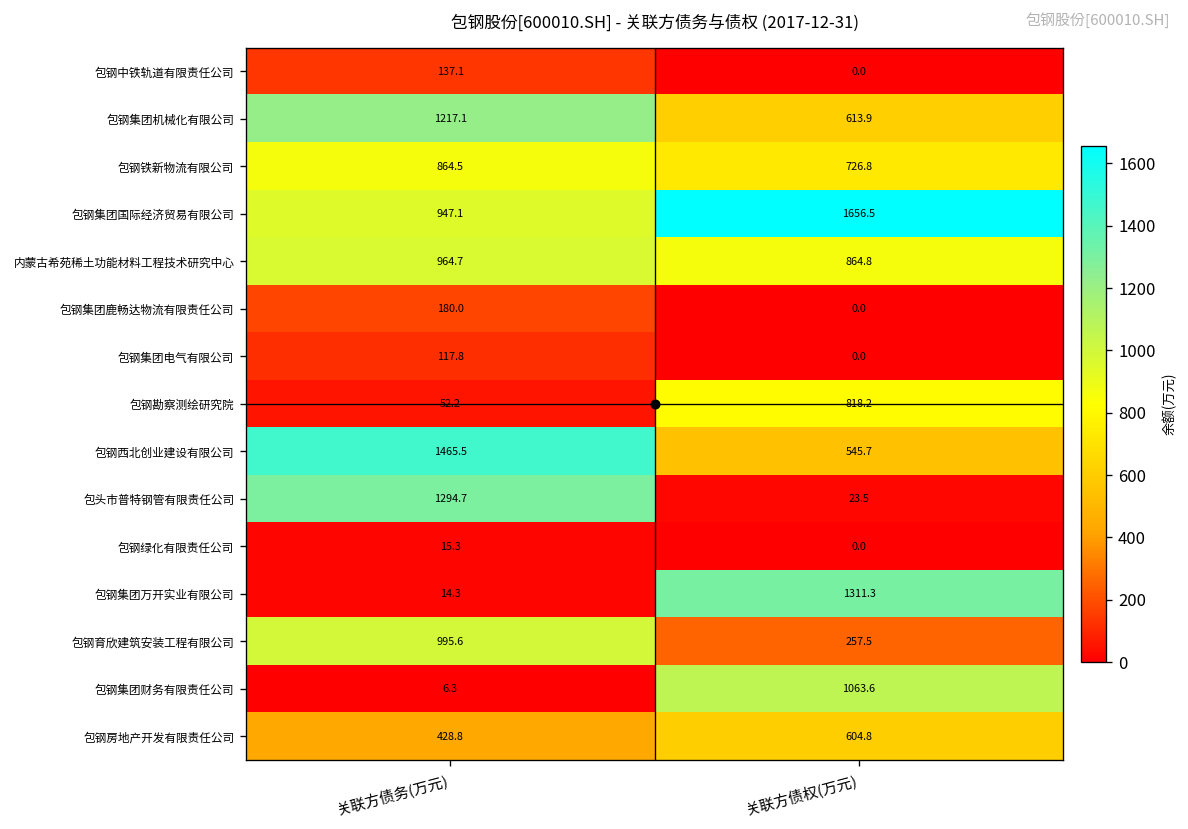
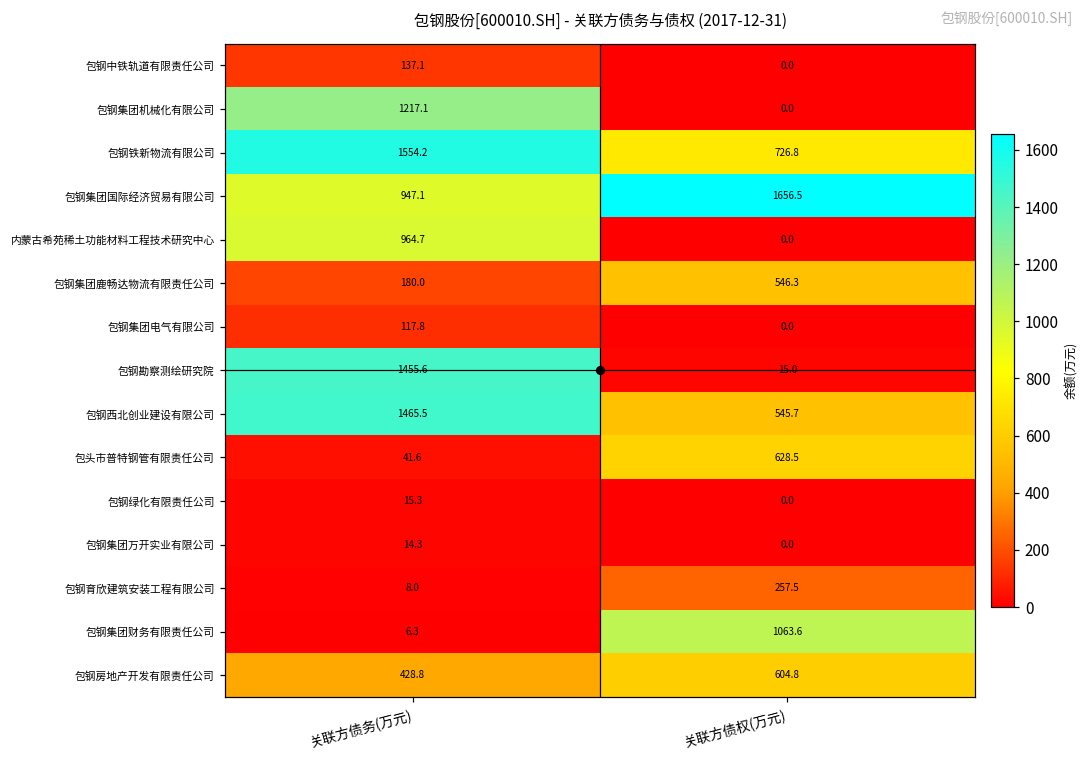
  {
    "包钢中铁轨道有限责任公司": {
      "关联方债务(万元)": 137.1,
      "关联方债权(万元)": 0.0
    },
    "包钢集团机械化有限公司": {
      "关联方债务(万元)": 1217.1,
-     "关联方债权(万元)": 613.9
+     "关联方债权(万元)": 0.0
    },
    "包钢铁新物流有限公司": {
-     "关联方债务(万元)": 864.5,
+     "关联方债务(万元)": 1554.2,
      "关联方债权(万元)": 726.8
    },
    "包钢集团国际经济贸易有限公司": {
      "关联方债务(万元)": 947.1,
      "关联方债权(万元)": 1656.5
    },
    "内蒙古希苑稀土功能材料工程技术研究中心": {
      "关联方债务(万元)": 964.7,
-     "关联方债权(万元)": 864.8
+     "关联方债权(万元)": 0.0
    },
    "包钢集团鹿畅达物流有限责任公司": {
      "关联方债务(万元)": 180.0,
-     "关联方债权(万元)": 0.0
+     "关联方债权(万元)": 546.3
    },
    "包钢集团电气有限公司": {
      "关联方债务(万元)": 117.8,
      "关联方债权(万元)": 0.0
    },
    "包钢勘察测绘研究院": {
-     "关联方债务(万元)": 52.2,
-     "关联方债权(万元)": 818.2
+     "关联方债务(万元)": 1455.6,
+     "关联方债权(万元)": 15.0
    },
    "包钢西北创业建设有限公司": {
      "关联方债务(万元)": 1465.5,
      "关联方债权(万元)": 545.7
    },
    "包头市普特钢管有限责任公司": {
-     "关联方债务(万元)": 1294.7,
-     "关联方债权(万元)": 23.5
+     "关联方债务(万元)": 41.6,
+     "关联方债权(万元)": 628.5
    },
    "包钢绿化有限责任公司": {
      "关联方债务(万元)": 15.3,
      "关联方债权(万元)": 0.0
    },
    "包钢集团万开实业有限公司": {
      "关联方债务(万元)": 14.3,
-     "关联方债权(万元)": 1311.3
+     "关联方债权(万元)": 0.0
    },
    "包钢育欣建筑安装工程有限公司": {
-     "关联方债务(万元)": 995.6,
+     "关联方债务(万元)": 8.0,
      "关联方债权(万元)": 257.5
    },
    "包钢集团财务有限责任公司": {
      "关联方债务(万元)": 6.3,
      "关联方债权(万元)": 1063.6
    },
    "包钢房地产开发有限责任公司": {
      "关联方债务(万元)": 428.8,
      "关联方债权(万元)": 604.8
    }
  }
